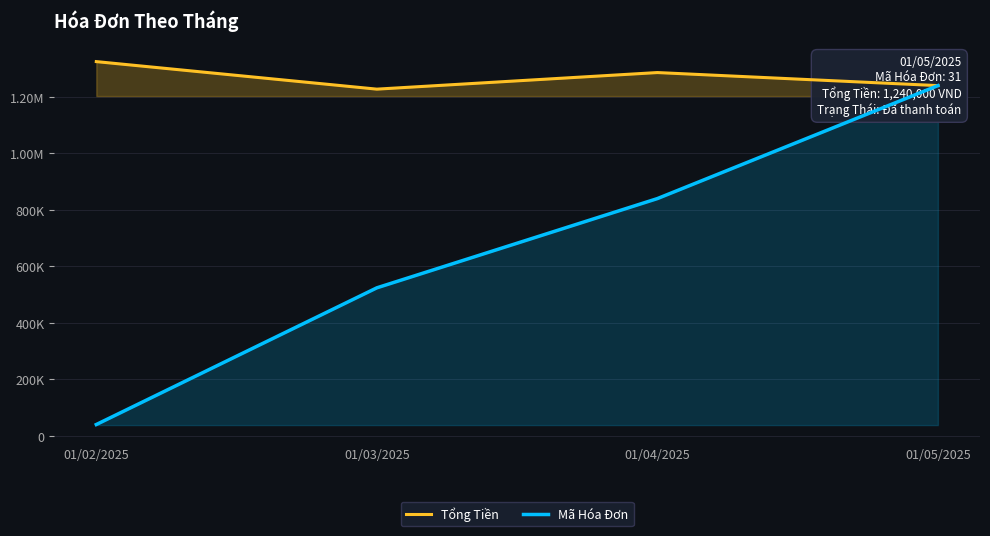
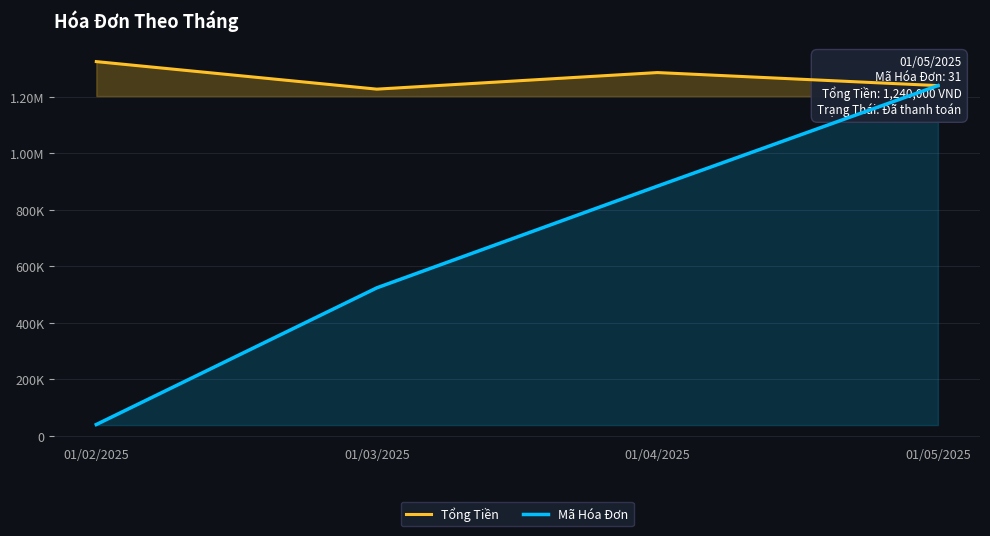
  {
    "Tổng Tiền": {
      "01/02/2025": 1330000,
      "01/03/2025": 1230000,
      "01/04/2025": 1290000
    },
    "Mã Hóa Đơn": {
      "01/02/2025": 40000,
      "01/03/2025": 520000,
-     "01/04/2025": 840000
+     "01/04/2025": 880000
    }
  }
